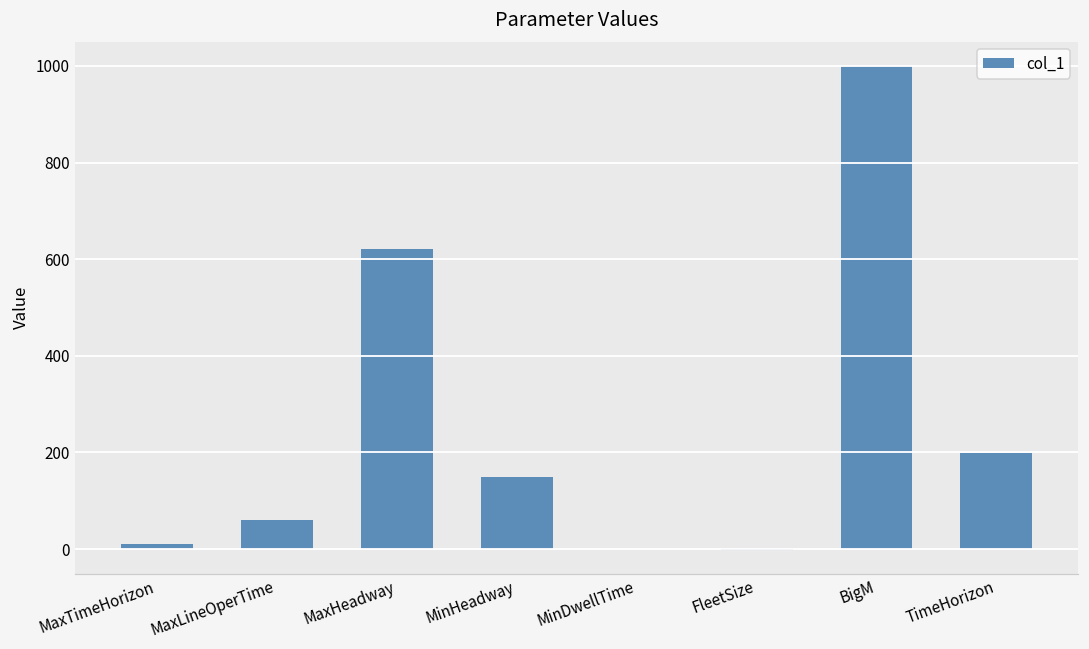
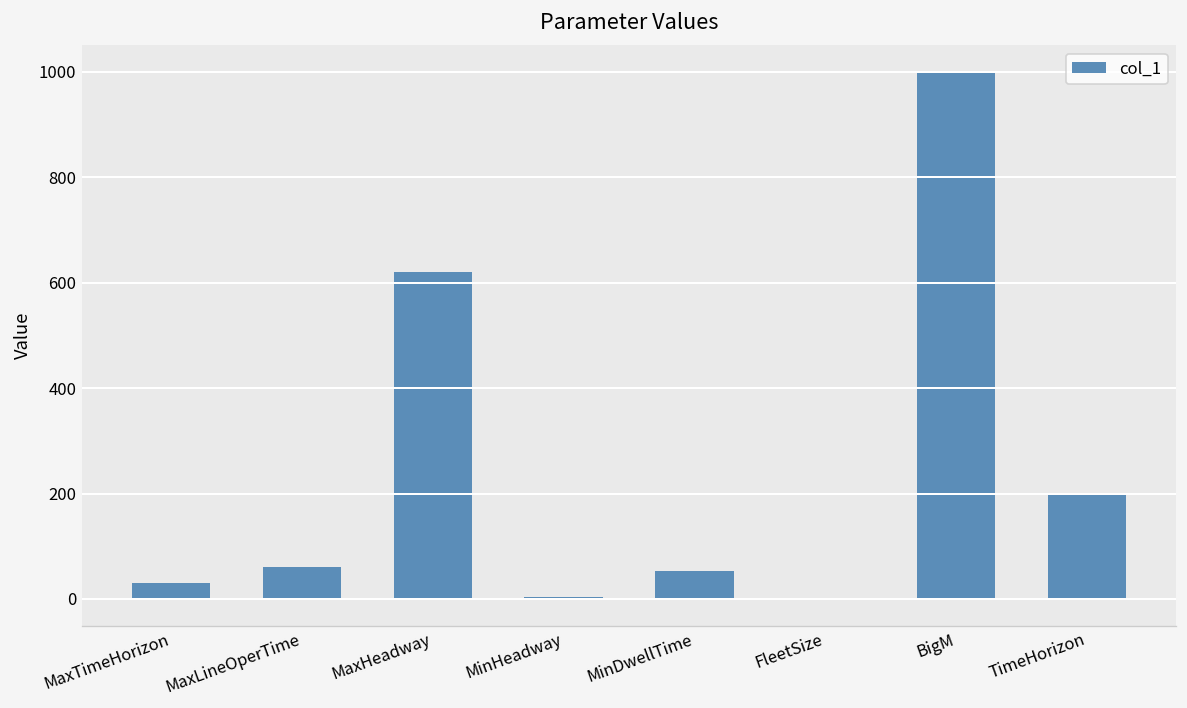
  {
-   "MaxTimeHorizon": 10,
+   "MaxTimeHorizon": 30,
    "MaxLineOperTime": 60,
    "MaxHeadway": 620,
-   "MinHeadway": 150,
-   "MinDwellTime": 0,
+   "MinHeadway": 0,
+   "MinDwellTime": 50,
    "BigM": 1000,
    "TimeHorizon": 200
  }
